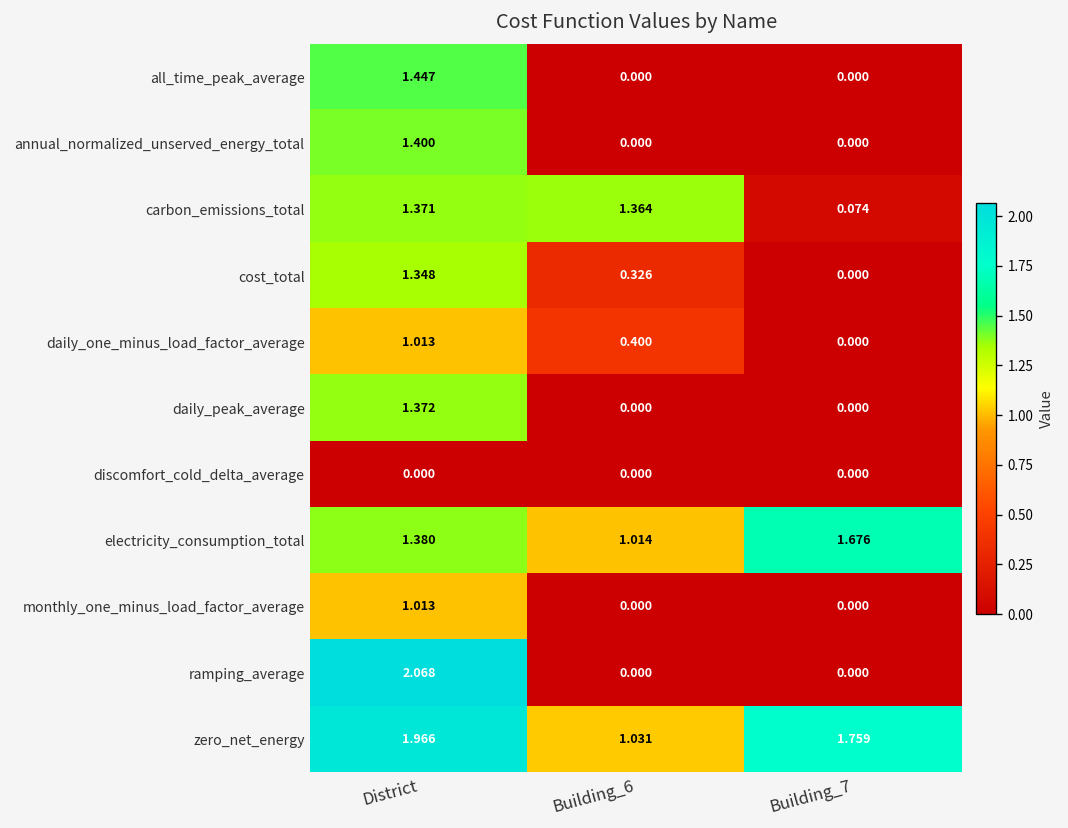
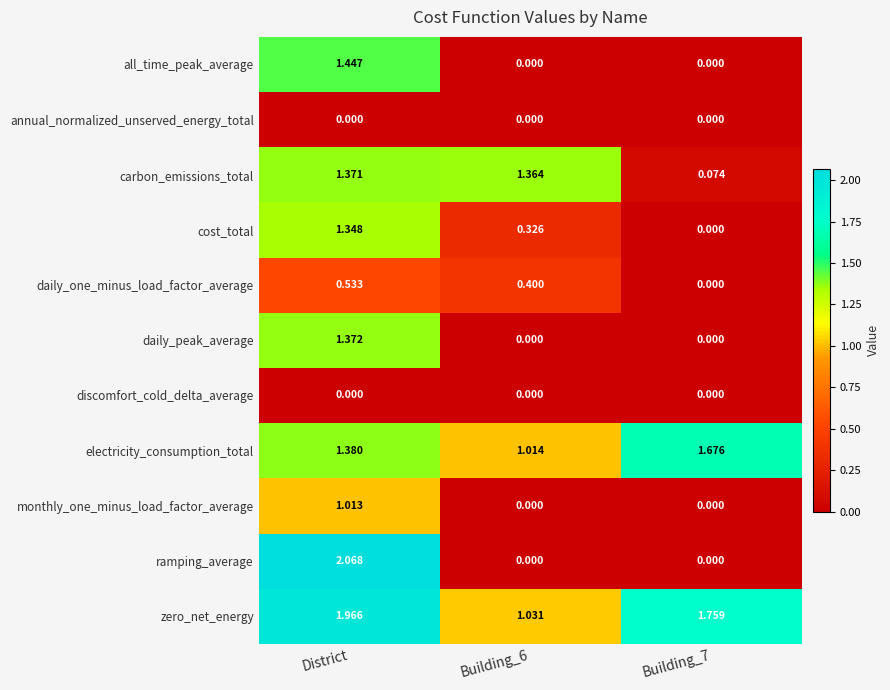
  {
    "all_time_peak_average": {
      "District": 1.447,
      "Building_6": 0.000,
      "Building_7": 0.000
    },
    "annual_normalized_unserved_energy_total": {
-     "District": 1.400,
+     "District": 0.000,
      "Building_6": 0.000,
      "Building_7": 0.000
    },
    "carbon_emissions_total": {
      "District": 1.371,
      "Building_6": 1.364,
      "Building_7": 0.074
    },
    "cost_total": {
      "District": 1.348,
      "Building_6": 0.326,
      "Building_7": 0.000
    },
    "daily_one_minus_load_factor_average": {
-     "District": 1.013,
+     "District": 0.533,
      "Building_6": 0.400,
      "Building_7": 0.000
    },
    "daily_peak_average": {
      "District": 1.372,
      "Building_6": 0.000,
      "Building_7": 0.000
    },
    "discomfort_cold_delta_average": {
      "District": 0.000,
      "Building_6": 0.000,
      "Building_7": 0.000
    },
    "electricity_consumption_total": {
      "District": 1.380,
      "Building_6": 1.014,
      "Building_7": 1.676
    },
    "monthly_one_minus_load_factor_average": {
      "District": 1.013,
      "Building_6": 0.000,
      "Building_7": 0.000
    },
    "ramping_average": {
      "District": 2.068,
      "Building_6": 0.000,
      "Building_7": 0.000
    },
    "zero_net_energy": {
      "District": 1.966,
      "Building_6": 1.031,
      "Building_7": 1.759
    }
  }
